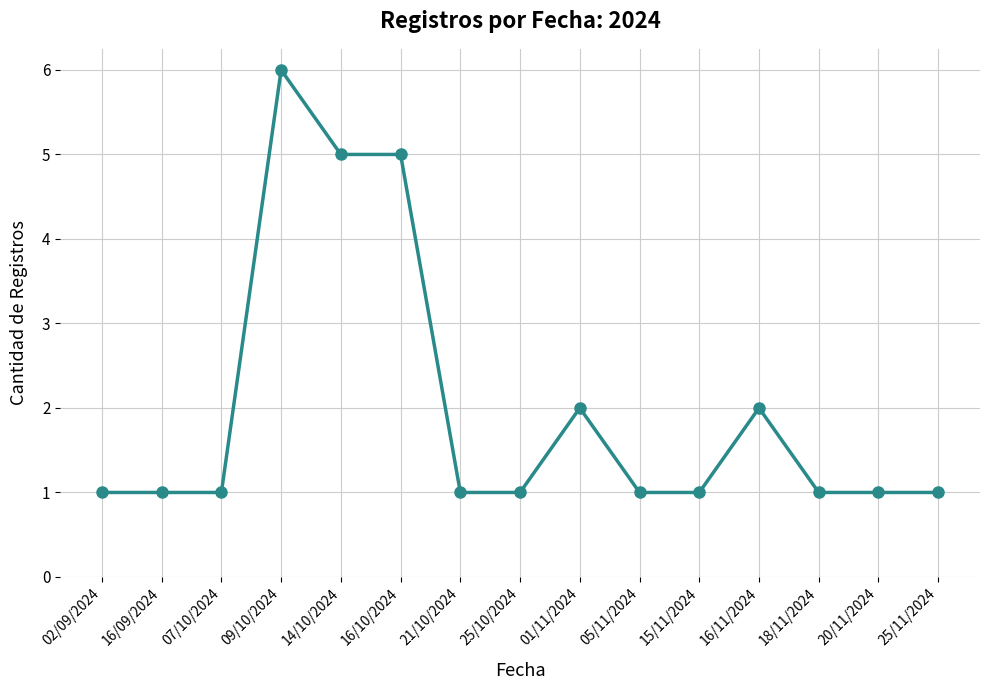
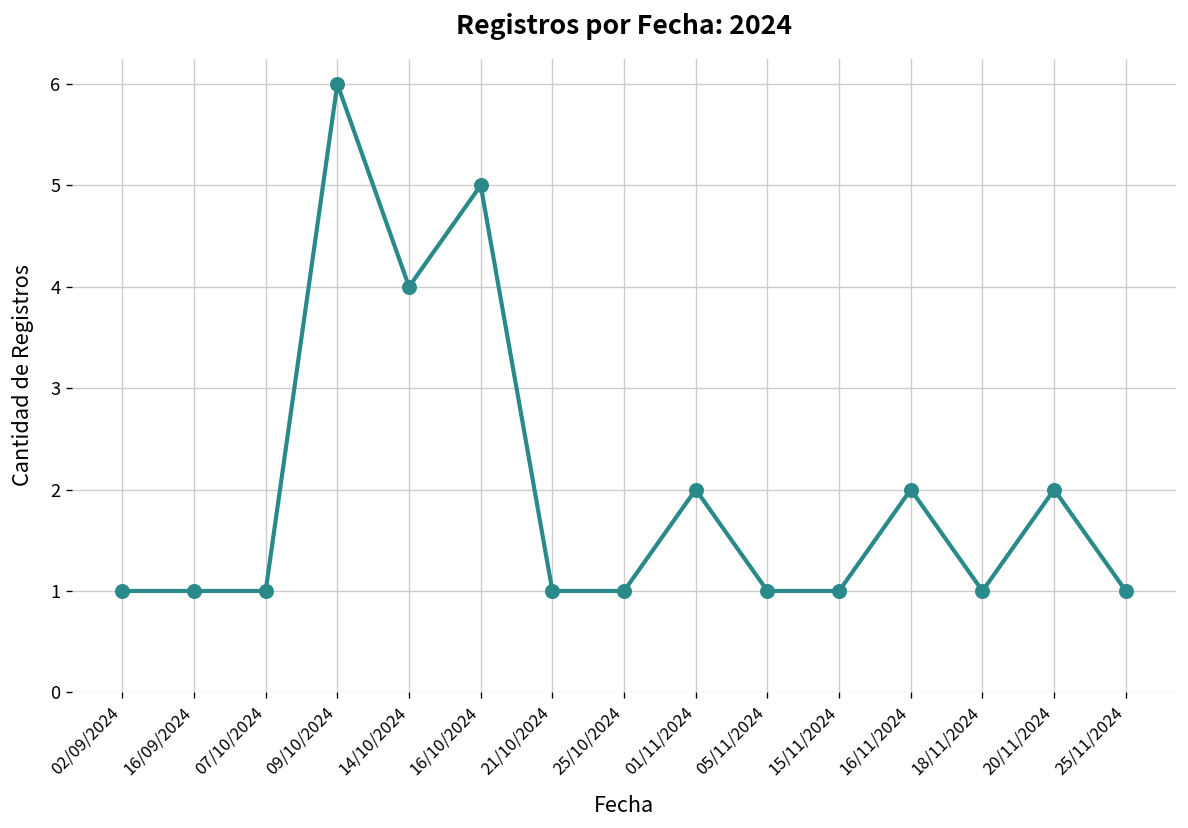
  {
    "02/09/2024": 1,
    "16/09/2024": 1,
    "07/10/2024": 1,
    "09/10/2024": 6,
-   "14/10/2024": 5,
+   "14/10/2024": 4,
    "16/10/2024": 5,
    "21/10/2024": 1,
    "25/10/2024": 1,
    "01/11/2024": 2,
    "05/11/2024": 1,
    "15/11/2024": 1,
    "16/11/2024": 2,
    "18/11/2024": 1,
-   "20/11/2024": 1,
+   "20/11/2024": 2,
    "25/11/2024": 1
  }
